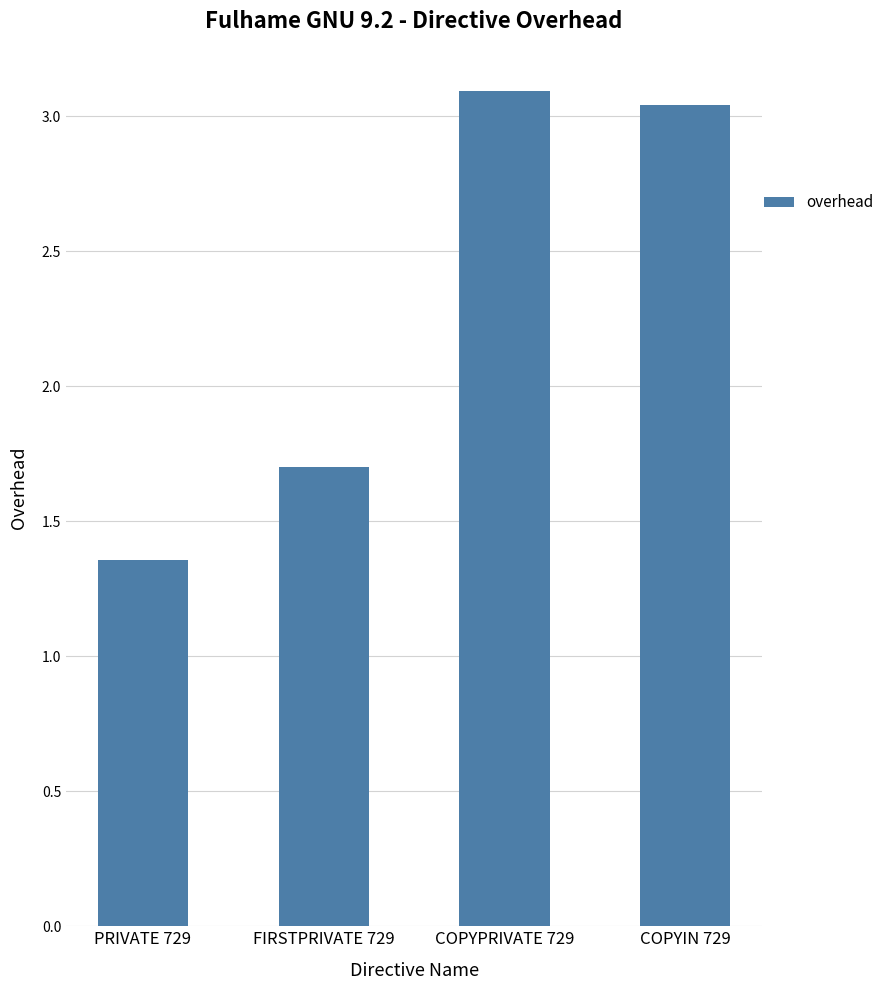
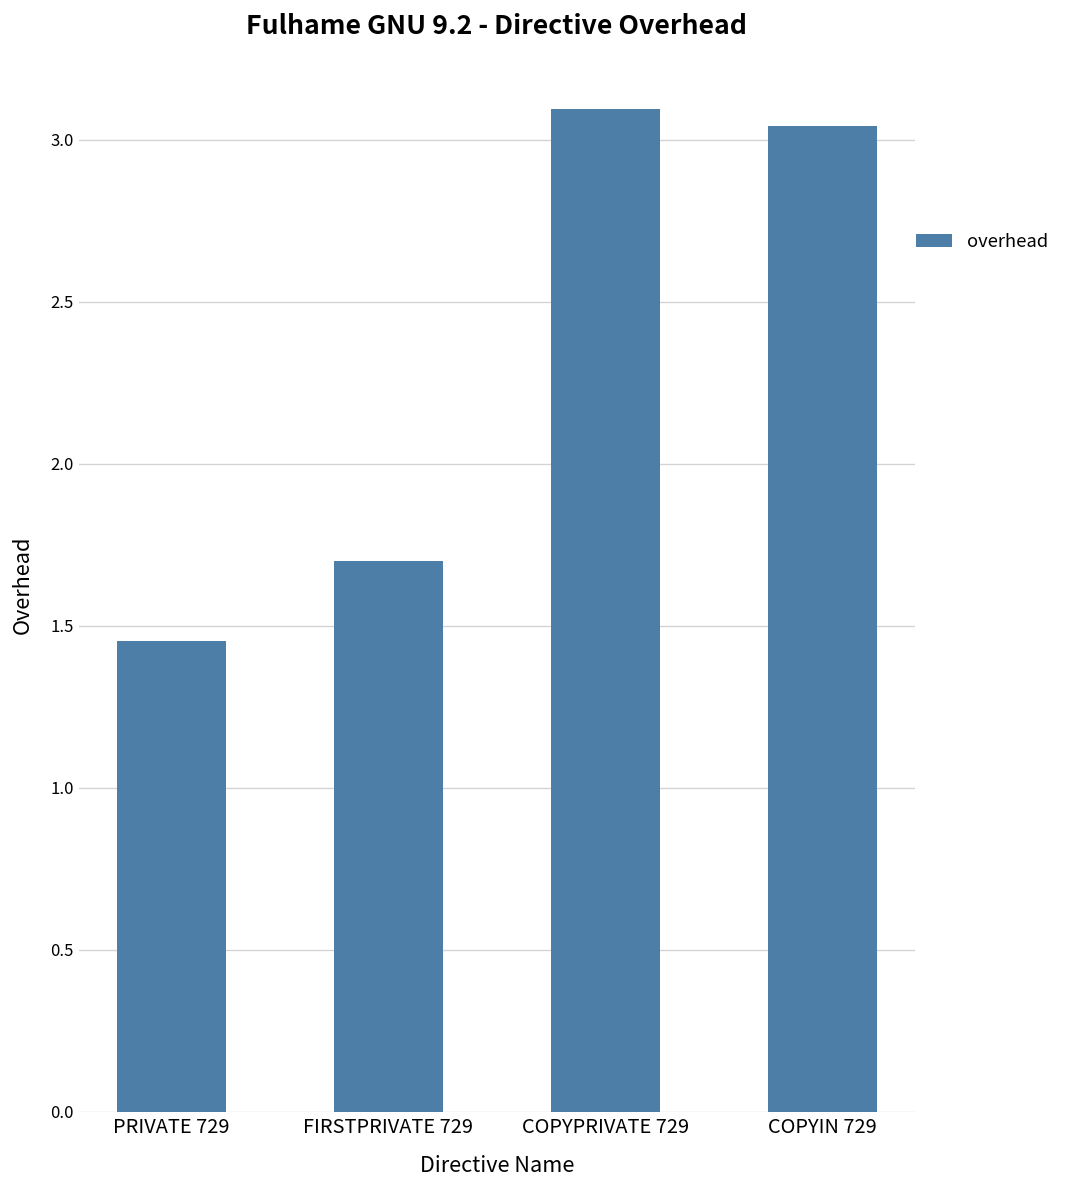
  {
-   "PRIVATE 729": 1.36,
+   "PRIVATE 729": 1.45,
    "FIRSTPRIVATE 729": 1.70,
    "COPYPRIVATE 729": 3.10,
    "COPYIN 729": 3.04
  }
